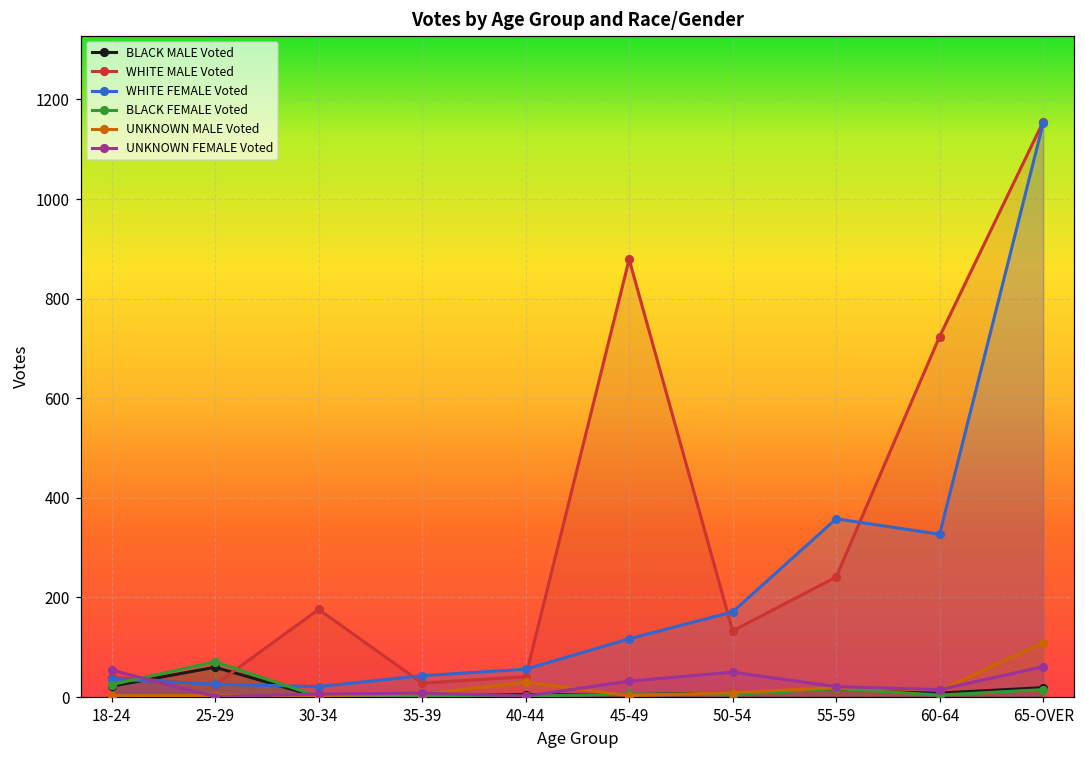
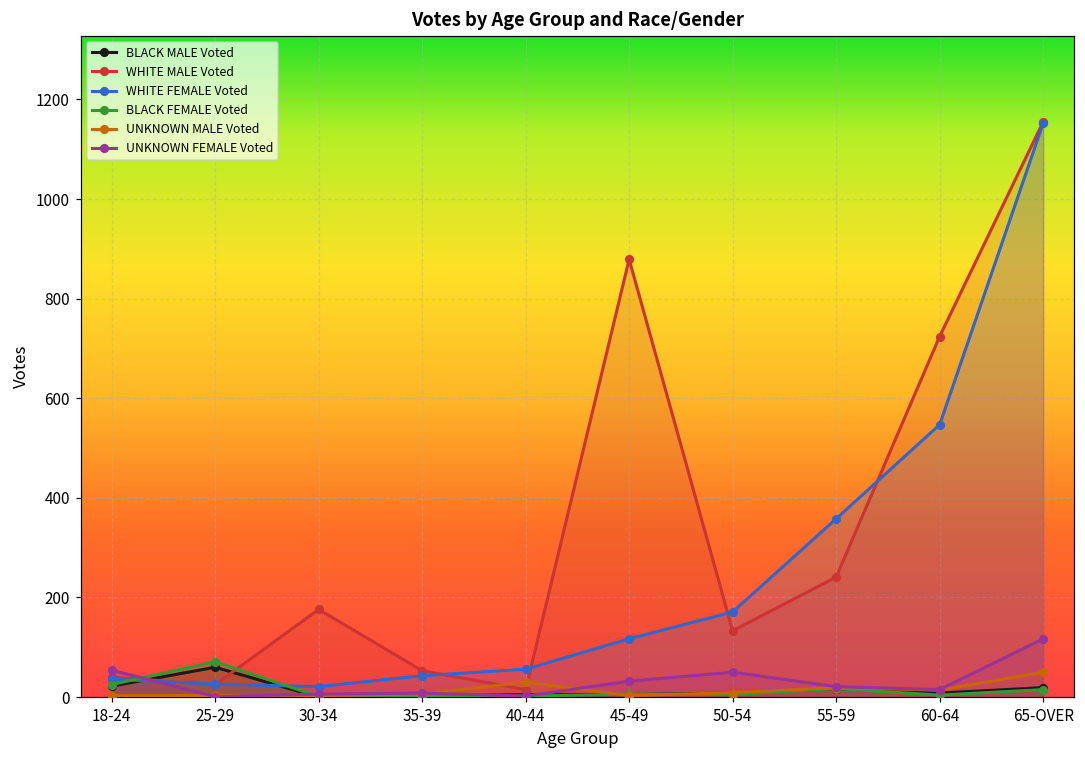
  {
    "BLACK MALE Voted": {
      "25-29": 60
    },
    "WHITE MALE Voted": {
      "30-34": 180,
-     "35-39": 30,
-     "40-44": 40,
+     "35-39": 50,
+     "40-44": 20,
      "45-49": 880,
      "50-54": 130,
      "55-59": 240,
      "60-64": 720
    },
    "WHITE FEMALE Voted": {
      "30-34": 20,
      "35-39": 40,
      "40-44": 60,
      "45-49": 120,
      "50-54": 170,
      "55-59": 360,
-     "60-64": 330
+     "60-64": 550
    },
    "BLACK FEMALE Voted": {
      "25-29": 70
    },
    "UNKNOWN MALE Voted": {
      "18-24": 0,
      "40-44": 30,
-     "65-OVER": 110
+     "65-OVER": 50
    },
    "UNKNOWN FEMALE Voted": {
      "18-24": 50,
      "45-49": 30,
      "50-54": 50,
-     "65-OVER": 60
+     "65-OVER": 120
    }
  }
